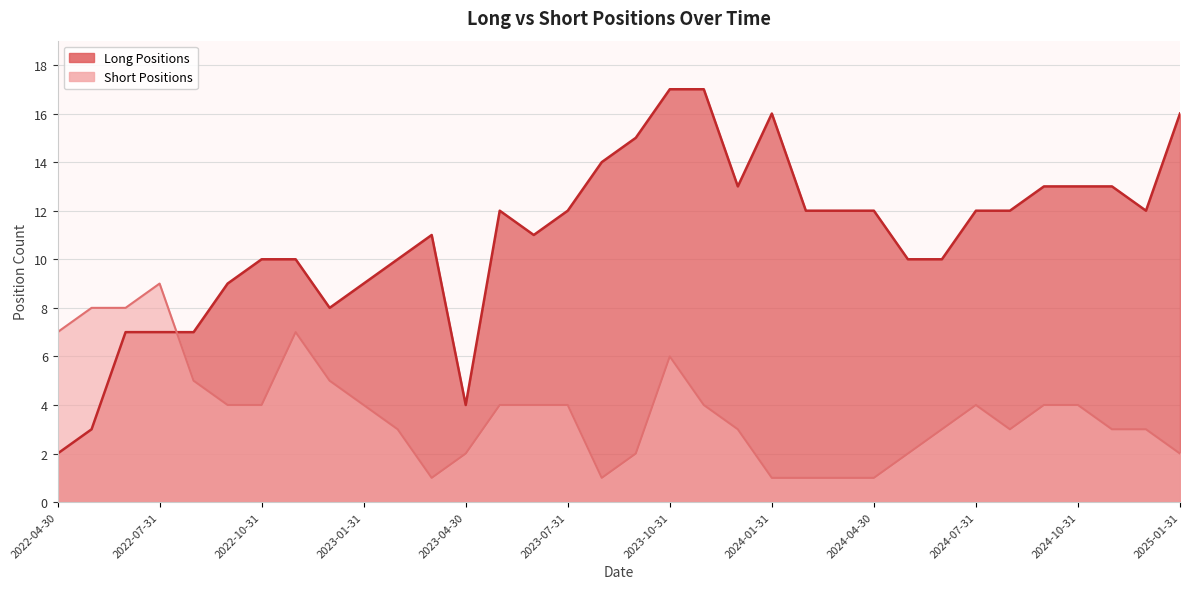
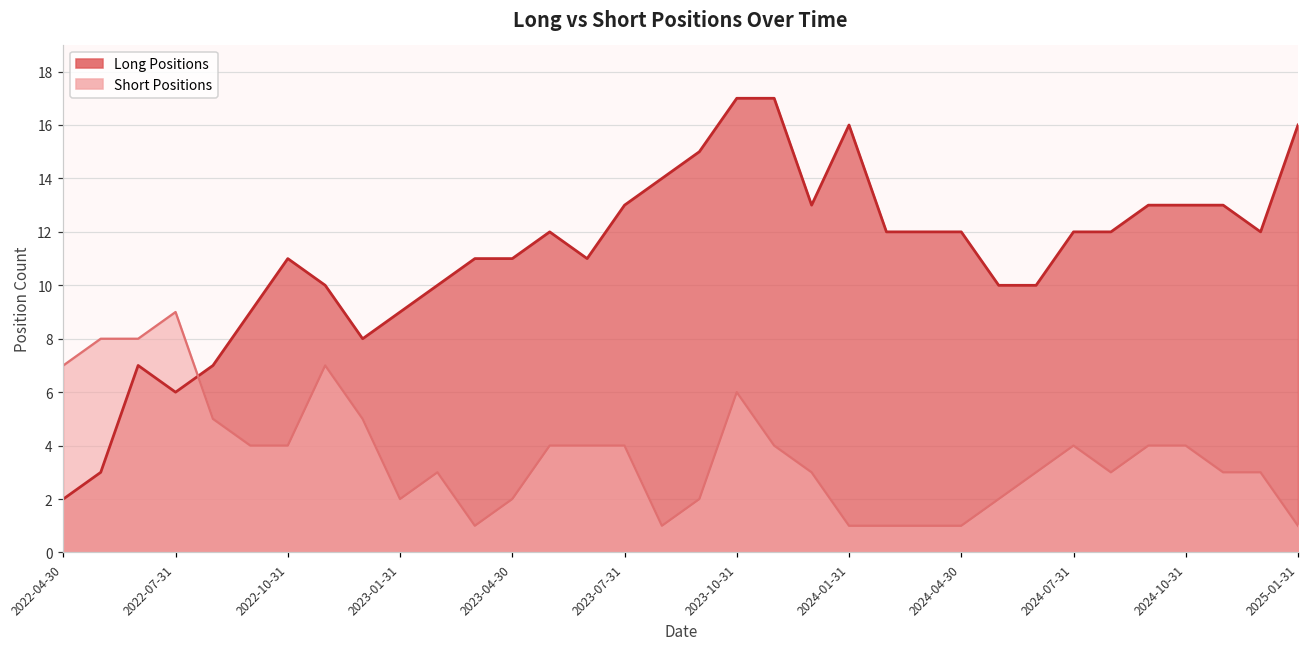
  {
    "Long Positions": {
      "2022-04-30": 2,
-     "2022-07-31": 7,
-     "2022-10-31": 10,
+     "2022-07-31": 6,
+     "2022-10-31": 11,
      "2023-01-31": 9,
-     "2023-04-30": 4,
-     "2023-07-31": 12,
+     "2023-04-30": 11,
+     "2023-07-31": 13,
      "2023-10-31": 17,
      "2024-01-31": 16,
      "2024-04-30": 12,
      "2024-07-31": 12,
      "2024-10-31": 13,
      "2025-01-31": 16
    },
    "Short Positions": {
      "2022-04-30": 7,
      "2022-07-31": 9,
      "2022-10-31": 4,
-     "2023-01-31": 4,
+     "2023-01-31": 2,
      "2023-04-30": 2,
      "2023-07-31": 4,
      "2023-10-31": 6,
      "2024-01-31": 1,
      "2024-04-30": 1,
      "2024-07-31": 4,
      "2024-10-31": 4,
-     "2025-01-31": 2
+     "2025-01-31": 1
    }
  }
